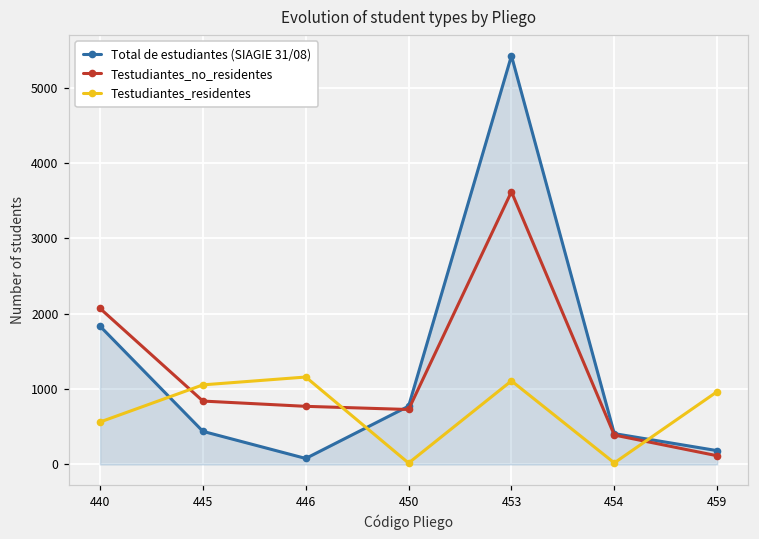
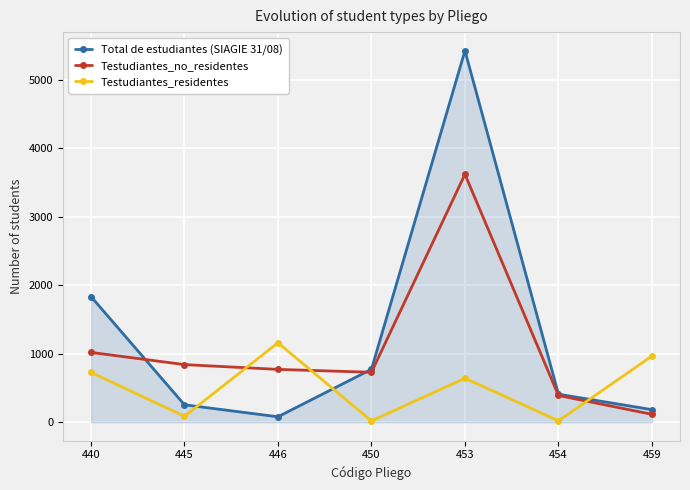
  {
    "Total de estudiantes (SIAGIE 31/08)": {
      "440": 1800,
-     "445": 400,
+     "445": 300,
      "446": 100,
      "450": 800,
      "453": 5400,
      "459": 200
    },
    "Testudiantes_no_residentes": {
-     "440": 2100,
+     "440": 1000,
      "445": 800,
      "446": 800,
      "450": 700,
      "453": 3600,
      "459": 100
    },
    "Testudiantes_residentes": {
-     "440": 600,
-     "445": 1100,
+     "440": 700,
+     "445": 100,
      "446": 1200,
      "450": 0,
-     "453": 1100,
+     "453": 600,
      "454": 0,
      "459": 1000
    }
  }
